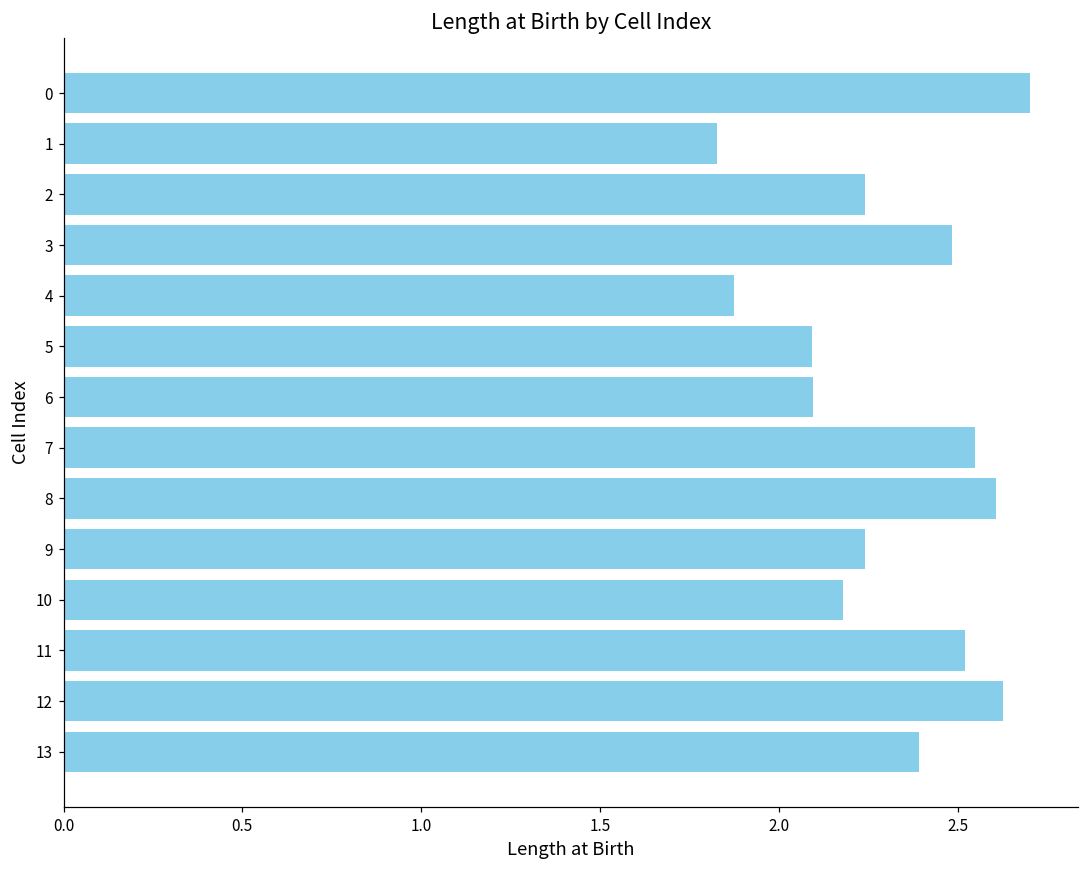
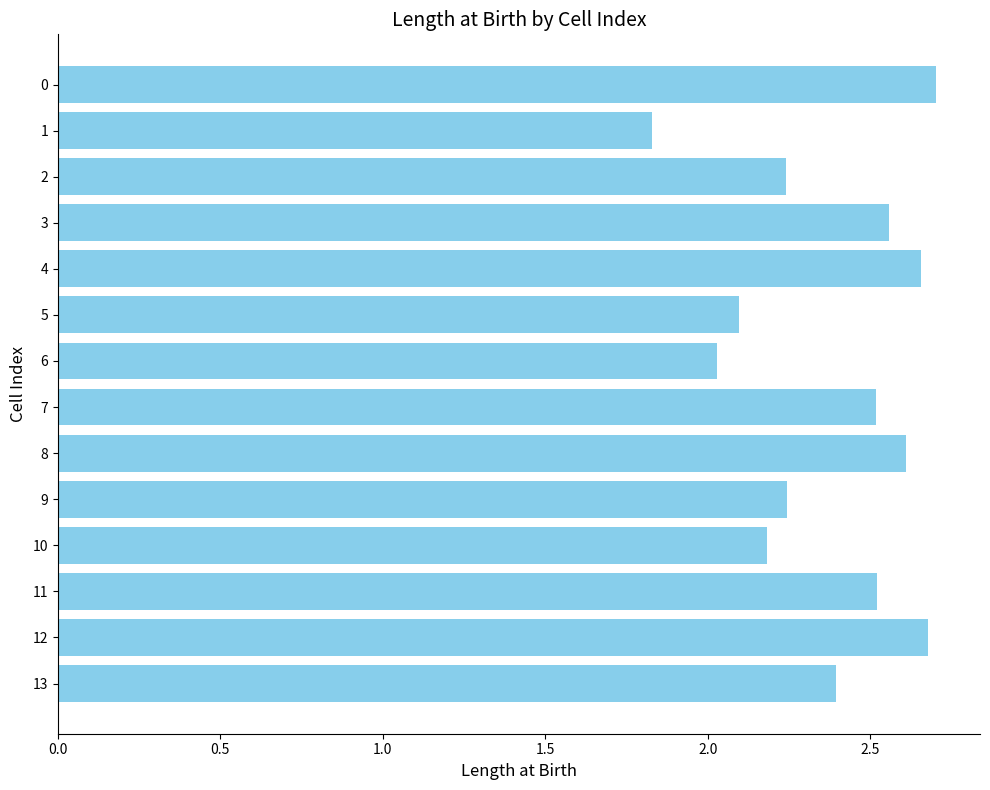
  {
    "0": 2.70,
    "1": 1.83,
    "2": 2.24,
-   "3": 2.48,
-   "4": 1.87,
+   "3": 2.56,
+   "4": 2.66,
    "5": 2.09,
-   "6": 2.10,
-   "7": 2.55,
+   "6": 2.03,
+   "7": 2.52,
    "8": 2.61,
    "9": 2.24,
    "10": 2.18,
    "11": 2.52,
-   "12": 2.63,
+   "12": 2.68,
    "13": 2.39
  }
